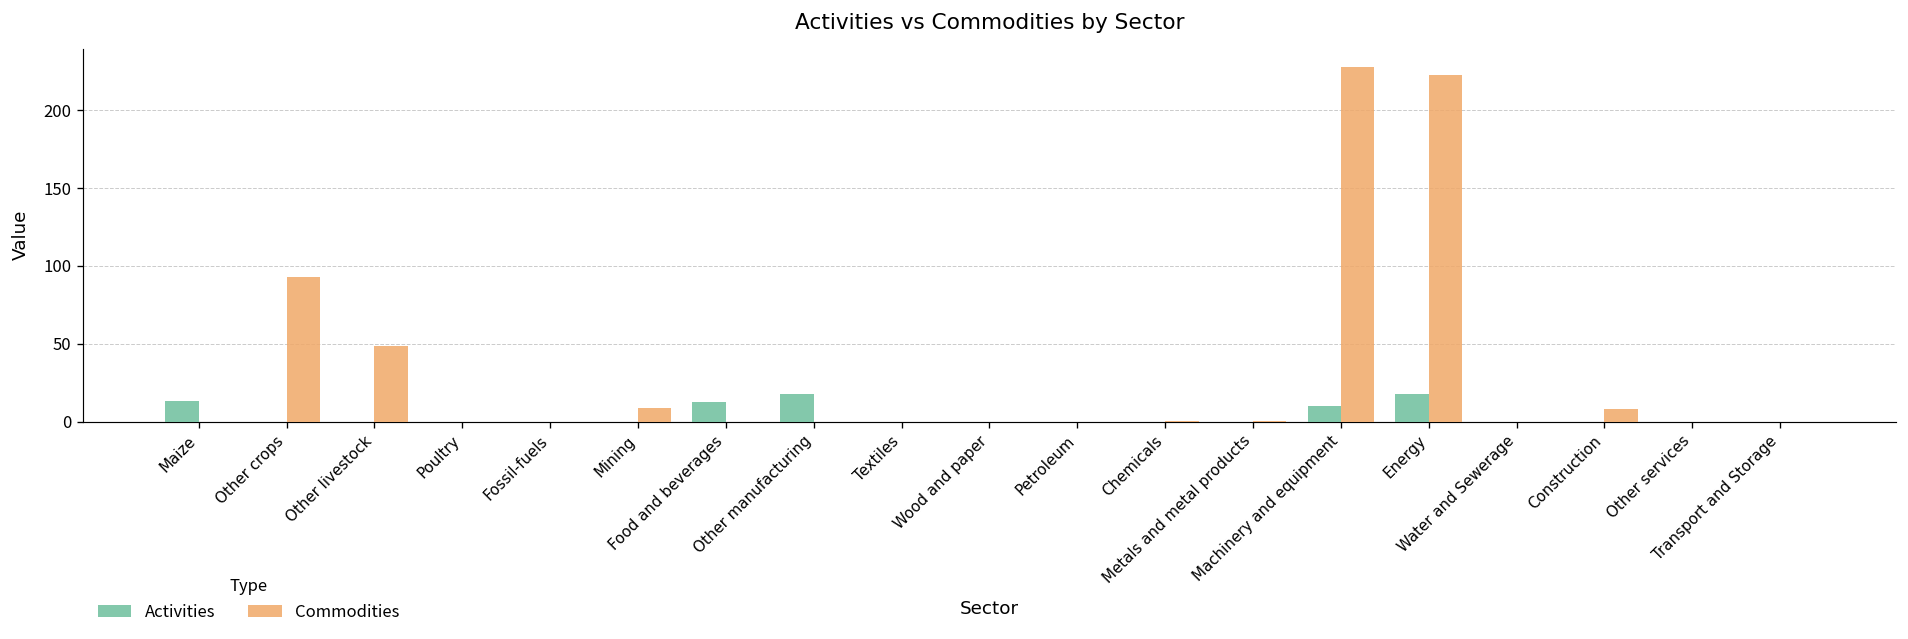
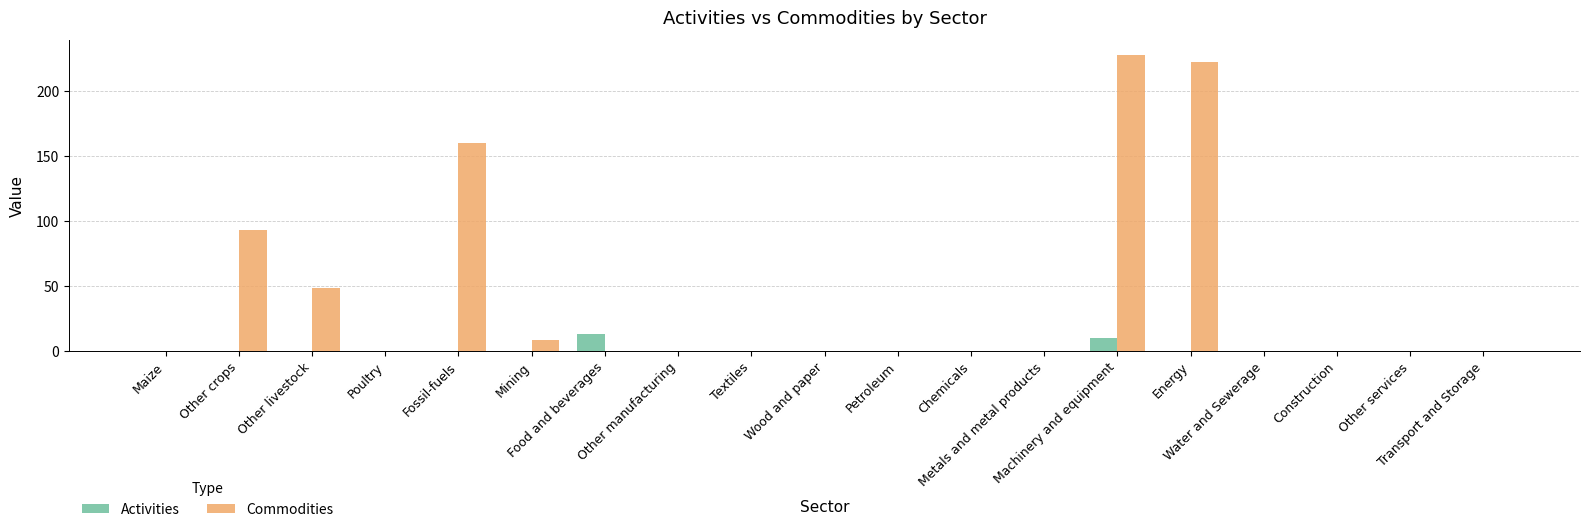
  {
    "Activities": {
-     "Maize": 14,
+     "Maize": 0,
      "Food and beverages": 13,
-     "Other manufacturing": 17,
+     "Other manufacturing": 0,
      "Machinery and equipment": 10,
-     "Energy": 18
+     "Energy": 0
    },
    "Commodities": {
      "Other crops": 93,
      "Other livestock": 48,
-     "Fossil-fuels": 0,
+     "Fossil-fuels": 160,
      "Mining": 9,
      "Machinery and equipment": 228,
      "Energy": 223,
-     "Construction": 8
+     "Construction": 0
    }
  }
